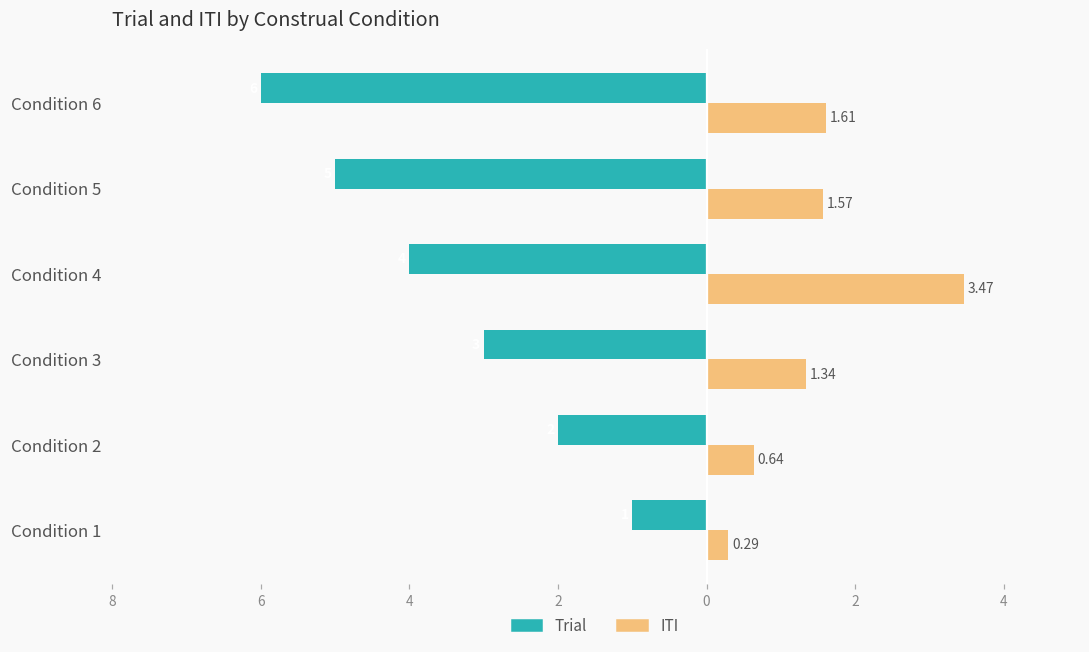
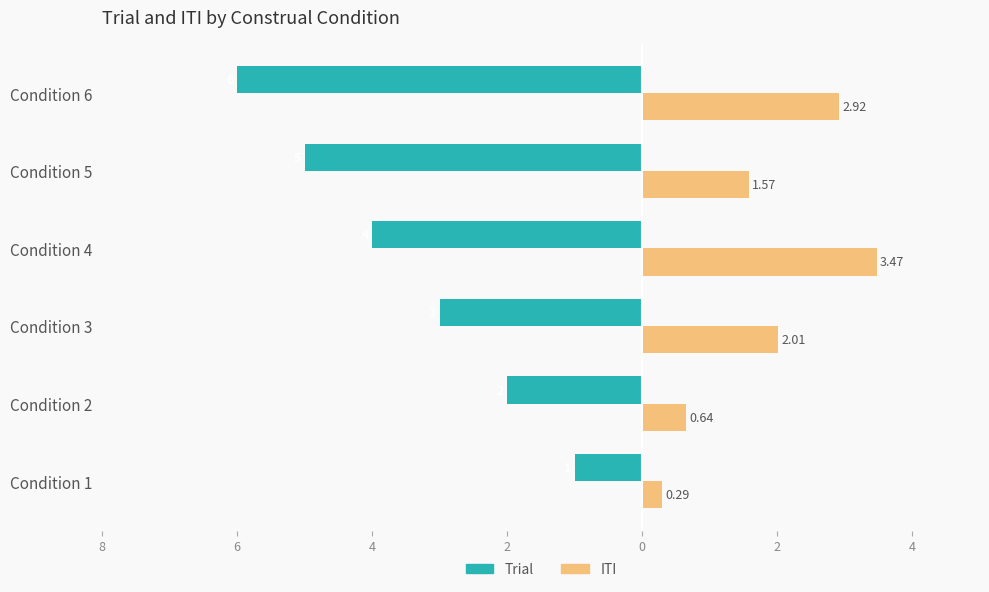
  {
    "ITI": {
-     "Condition 6": 1.61,
+     "Condition 6": 2.92,
      "Condition 5": 1.57,
      "Condition 4": 3.47,
-     "Condition 3": 1.34,
+     "Condition 3": 2.01,
      "Condition 2": 0.64,
      "Condition 1": 0.29
    }
  }
